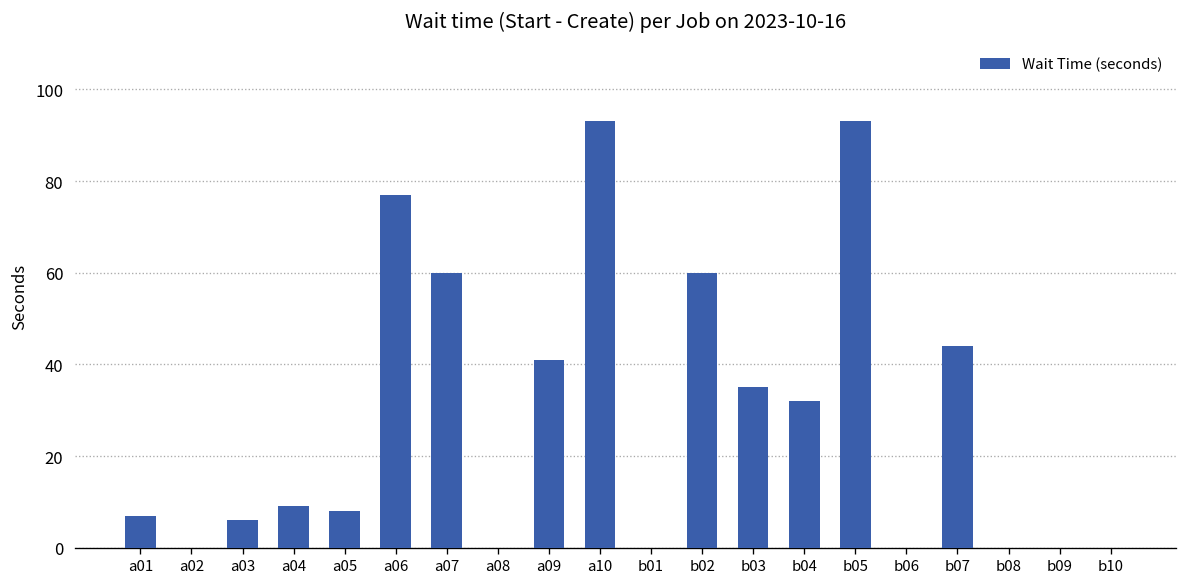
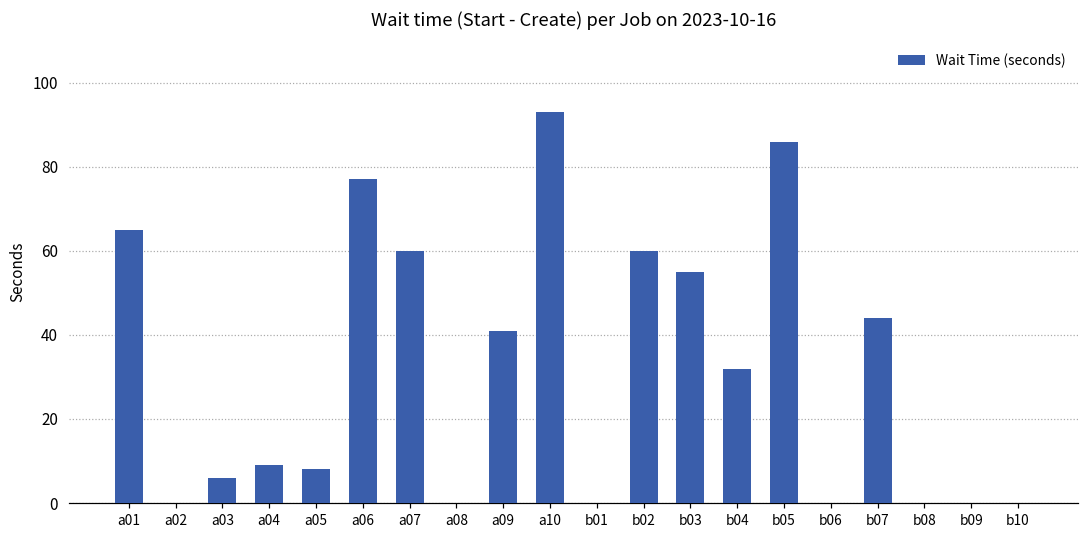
  {
-   "a01": 7,
+   "a01": 65,
    "a02": 0,
    "a03": 6,
    "a04": 9,
    "a05": 8,
    "a06": 77,
    "a07": 60,
    "a08": 0,
    "a09": 41,
    "a10": 93,
    "b01": 0,
    "b02": 60,
-   "b03": 35,
+   "b03": 55,
    "b04": 32,
-   "b05": 93,
+   "b05": 86,
    "b06": 0,
    "b07": 44,
    "b08": 0,
    "b09": 0,
    "b10": 0
  }
